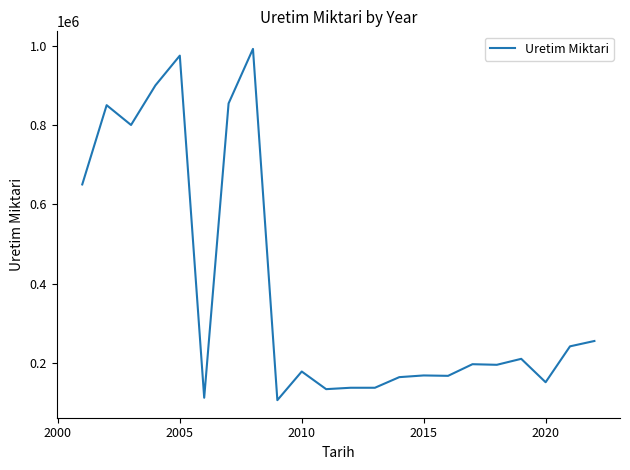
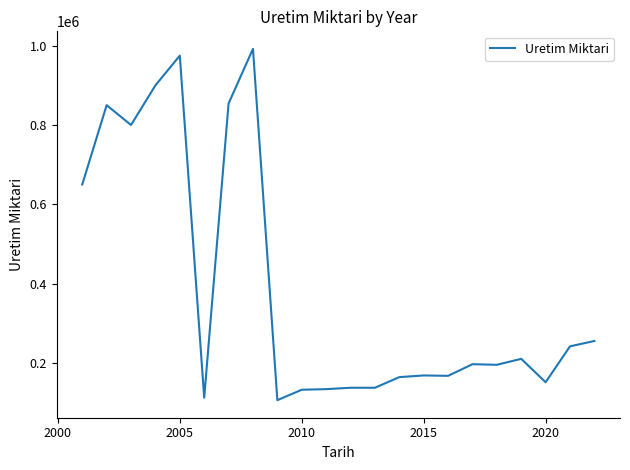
  {
    "2005": 980000,
-   "2010": 180000,
+   "2010": 130000,
    "2015": 170000,
    "2020": 150000
  }
